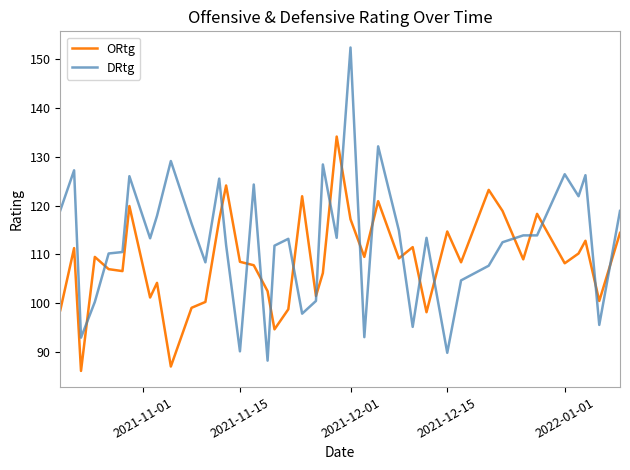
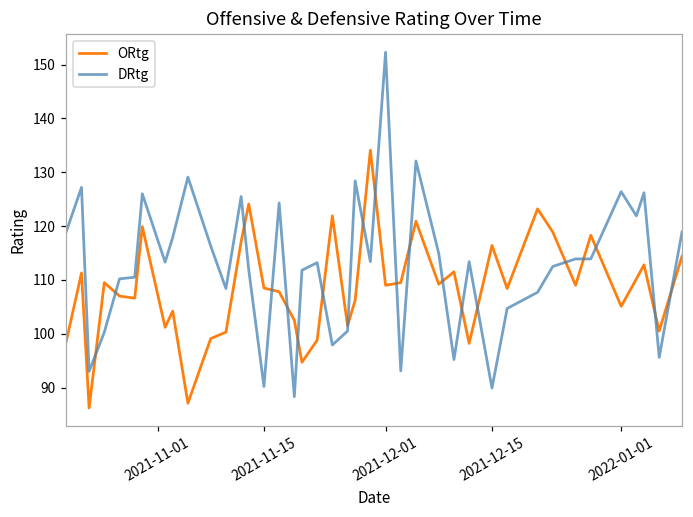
  {
    "ORtg": {
      "2021-11-15": 109,
-     "2021-12-01": 117,
-     "2021-12-15": 115,
-     "2022-01-01": 108
+     "2021-12-01": 109,
+     "2021-12-15": 116,
+     "2022-01-01": 105
    },
    "DRtg": {
      "2021-11-15": 90,
      "2021-12-01": 152,
      "2021-12-15": 90,
      "2022-01-01": 126
    }
  }
